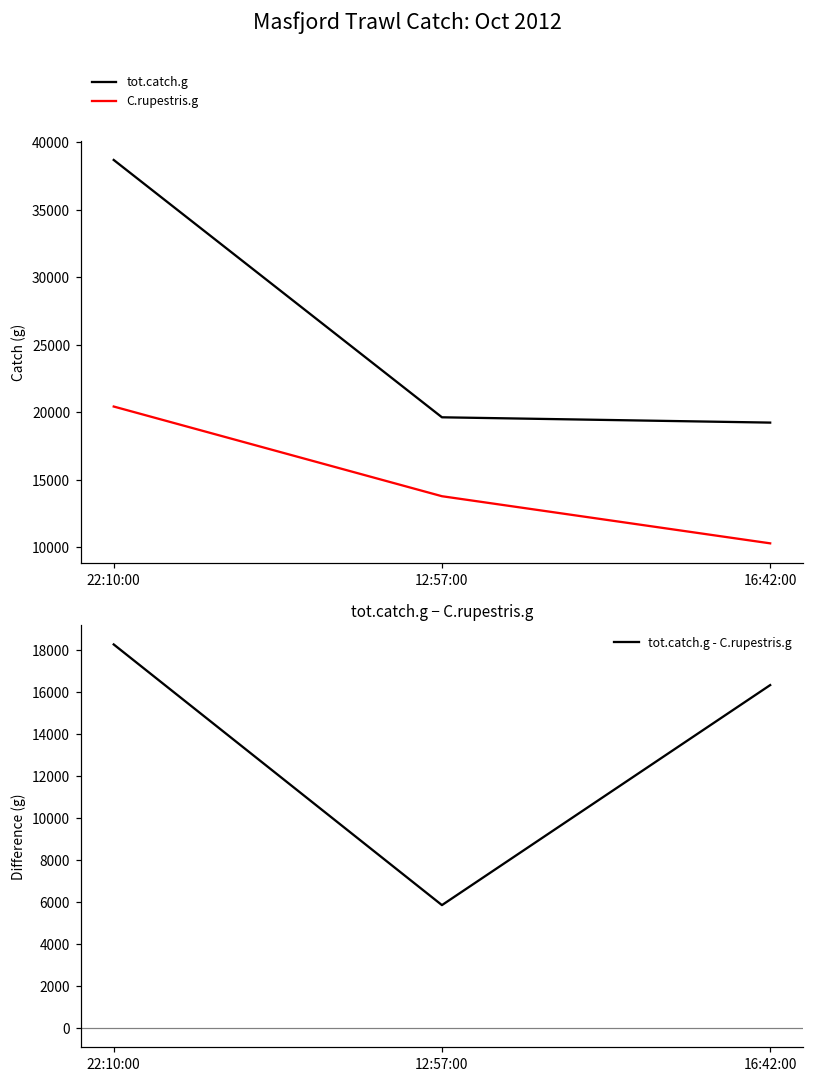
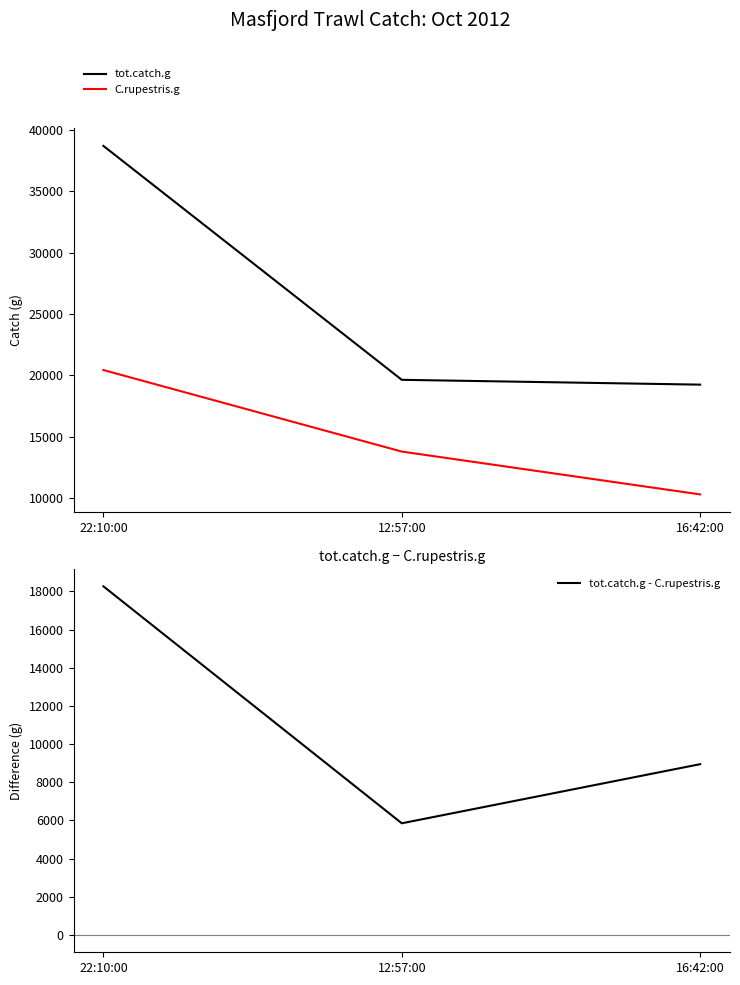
  {
    "tot.catch.g − C.rupestris.g": {
      "22:10:00": 18300,
      "12:57:00": 5800,
-     "16:42:00": 16300
+     "16:42:00": 8900
    }
  }
